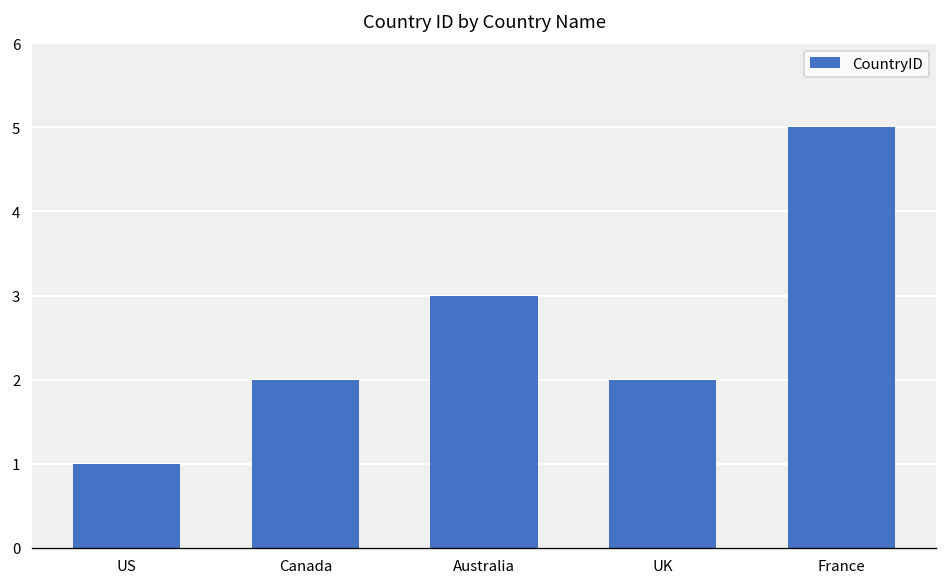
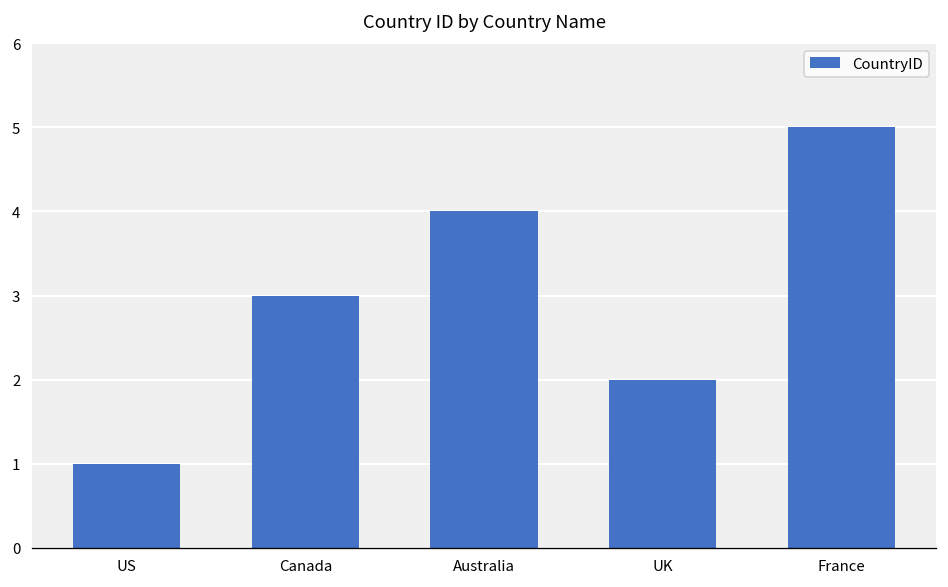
  {
    "US": 1,
-   "Canada": 2,
-   "Australia": 3,
+   "Canada": 3,
+   "Australia": 4,
    "UK": 2,
    "France": 5
  }
